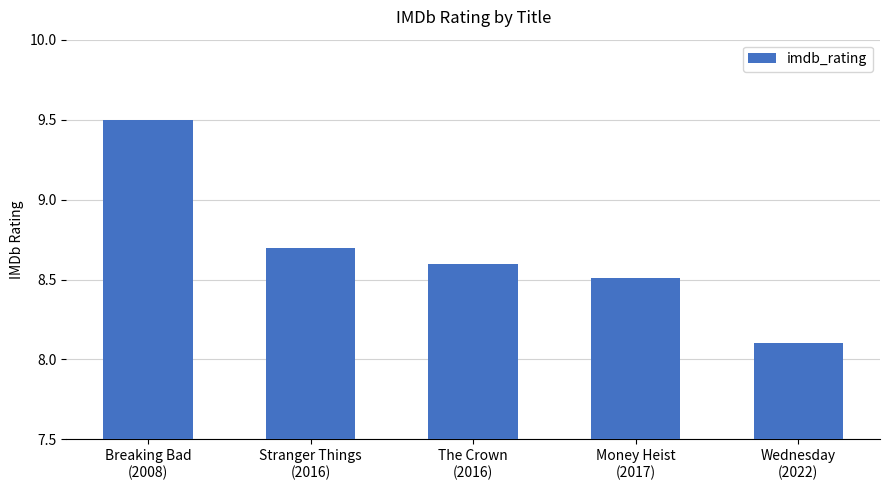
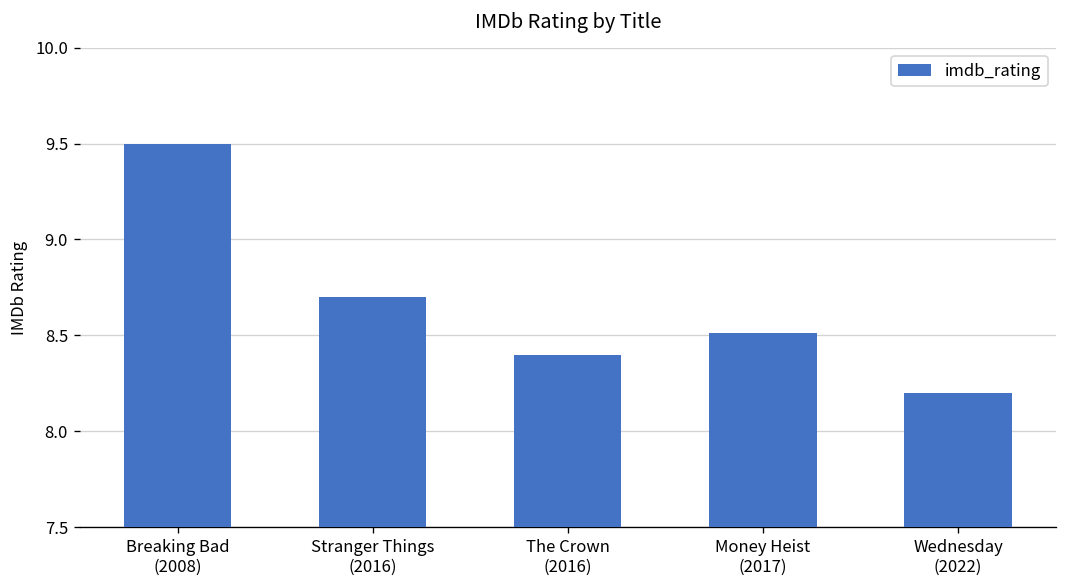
  {
    "Breaking Bad (2008)": 9.5,
    "Stranger Things (2016)": 8.7,
-   "The Crown (2016)": 8.6,
+   "The Crown (2016)": 8.4,
    "Money Heist (2017)": 8.5,
-   "Wednesday (2022)": 8.1
+   "Wednesday (2022)": 8.2
  }
